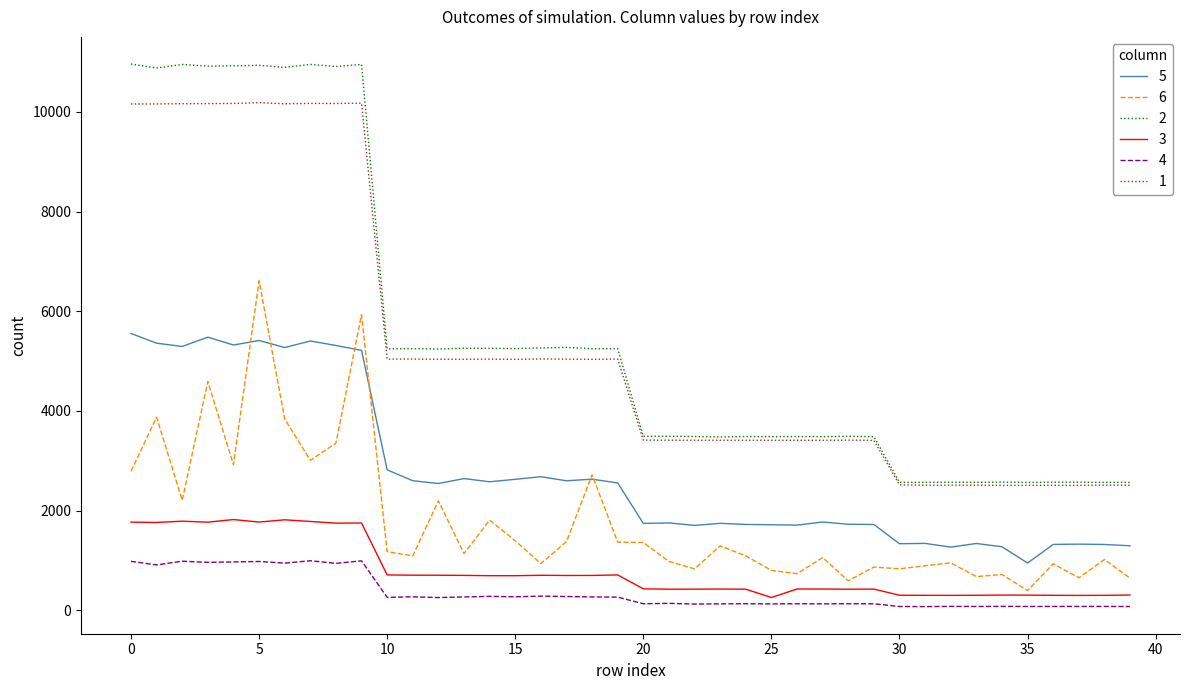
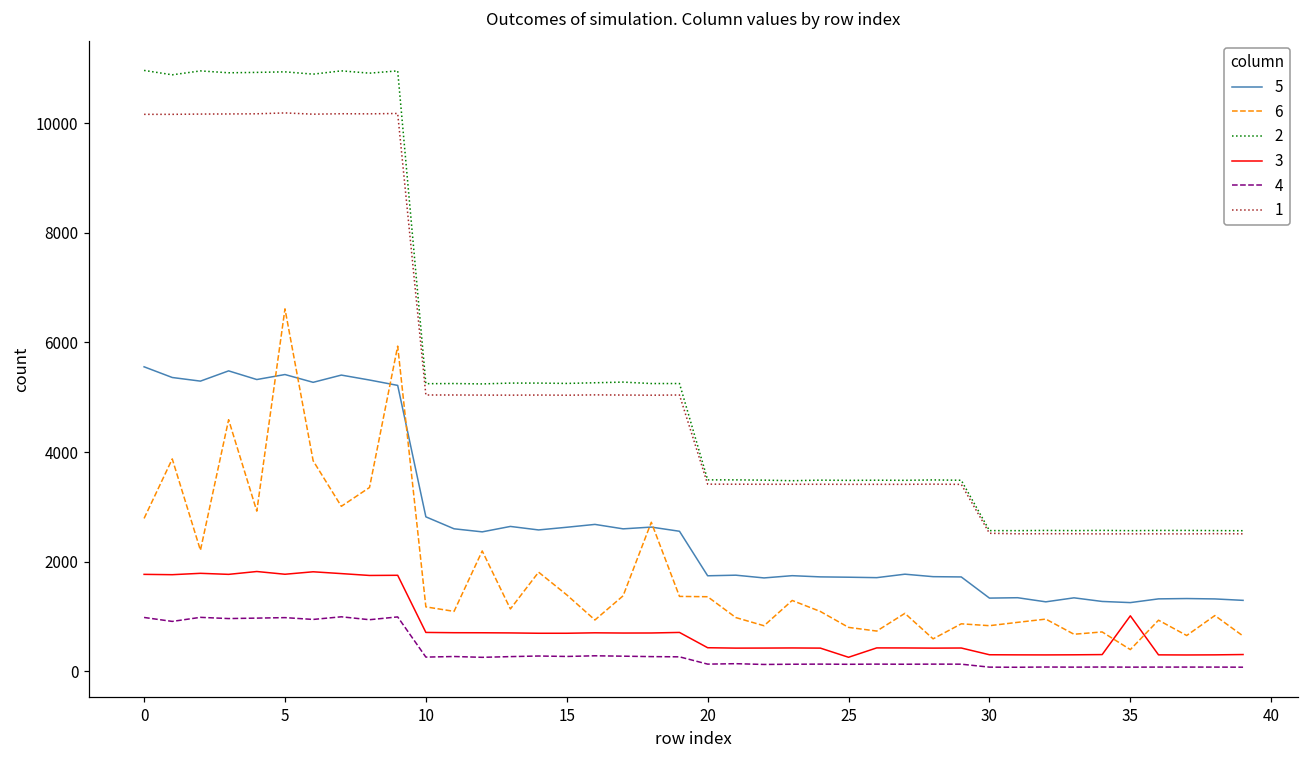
  {
    "5": {
      "0": 5600,
      "5": 5400,
      "10": 2800,
      "15": 2600,
      "20": 1700,
      "25": 1700,
      "30": 1300,
-     "35": 900
+     "35": 1300
    },
    "6": {
      "0": 2800,
      "5": 6600,
      "10": 1200,
      "15": 1400,
      "20": 1400,
      "25": 800,
      "30": 800,
      "35": 400
    },
    "2": {
      "0": 11000,
      "5": 10900,
      "10": 5200,
      "15": 5300,
      "20": 3500,
      "25": 3500,
      "35": 2600
    },
    "3": {
      "0": 1800,
      "5": 1800,
      "10": 700,
      "15": 700,
      "20": 400,
      "25": 300,
      "30": 300,
-     "35": 300
+     "35": 1000
    },
    "4": {
      "0": 1000,
      "5": 1000,
      "10": 300,
      "15": 300,
      "20": 100,
      "25": 100,
      "30": 100,
      "35": 100
    },
    "1": {
      "0": 10200,
      "5": 10200,
      "10": 5000,
      "15": 5000,
      "20": 3400,
      "25": 3400,
      "35": 2500
    }
  }
